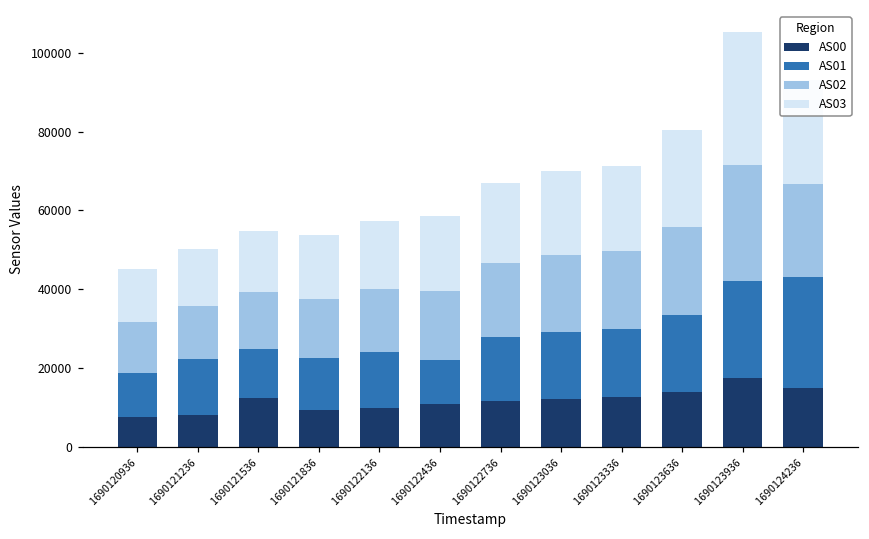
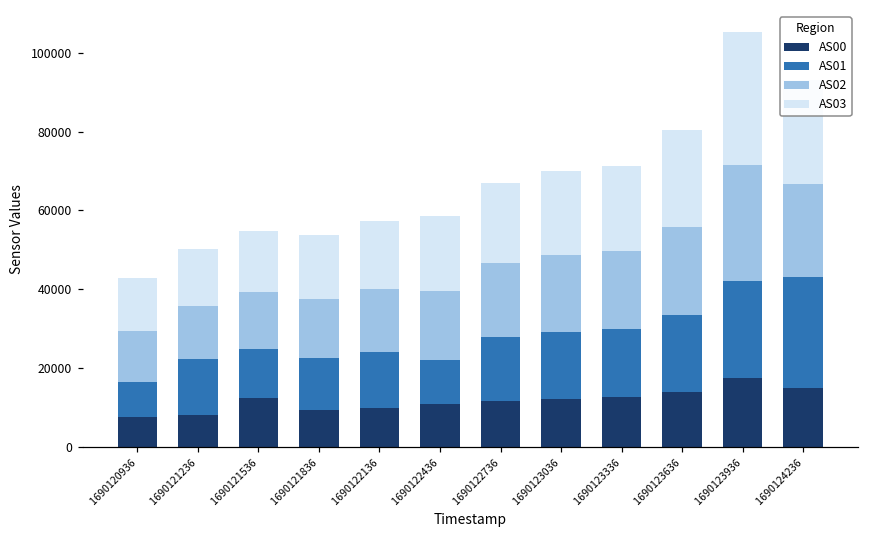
  {
    "AS00": {
      "1690120936": 8000,
      "1690121236": 8000,
      "1690121536": 12000,
      "1690121836": 9000,
      "1690122136": 10000,
      "1690122436": 11000,
      "1690122736": 12000,
      "1690123036": 12000,
      "1690123336": 12000,
      "1690123636": 14000,
      "1690123936": 17000,
      "1690124236": 15000
    },
    "AS01": {
-     "1690120936": 11000,
+     "1690120936": 9000,
      "1690121236": 14000,
      "1690121536": 13000,
      "1690121836": 13000,
      "1690122136": 14000,
      "1690122436": 11000,
      "1690122736": 16000,
      "1690123036": 17000,
      "1690123336": 17000,
      "1690123636": 19000,
      "1690123936": 25000,
      "1690124236": 28000
    },
    "AS02": {
      "1690120936": 13000,
      "1690121236": 14000,
      "1690121536": 14000,
      "1690121836": 15000,
      "1690122136": 16000,
      "1690122436": 18000,
      "1690122736": 19000,
      "1690123036": 19000,
      "1690123336": 20000,
      "1690123636": 22000,
      "1690123936": 29000,
      "1690124236": 24000
    },
    "AS03": {
      "1690120936": 14000,
      "1690121236": 14000,
      "1690121536": 15000,
      "1690121836": 16000,
      "1690122136": 17000,
      "1690122436": 19000,
      "1690122736": 20000,
      "1690123036": 21000,
      "1690123336": 22000,
      "1690123636": 25000,
      "1690123936": 34000
    }
  }
